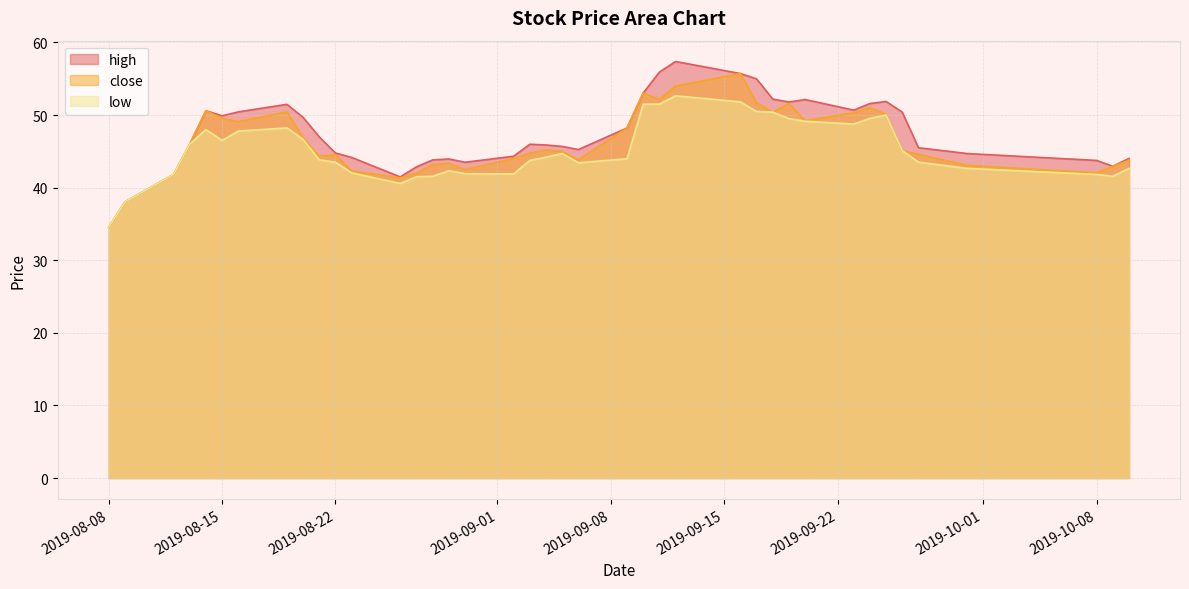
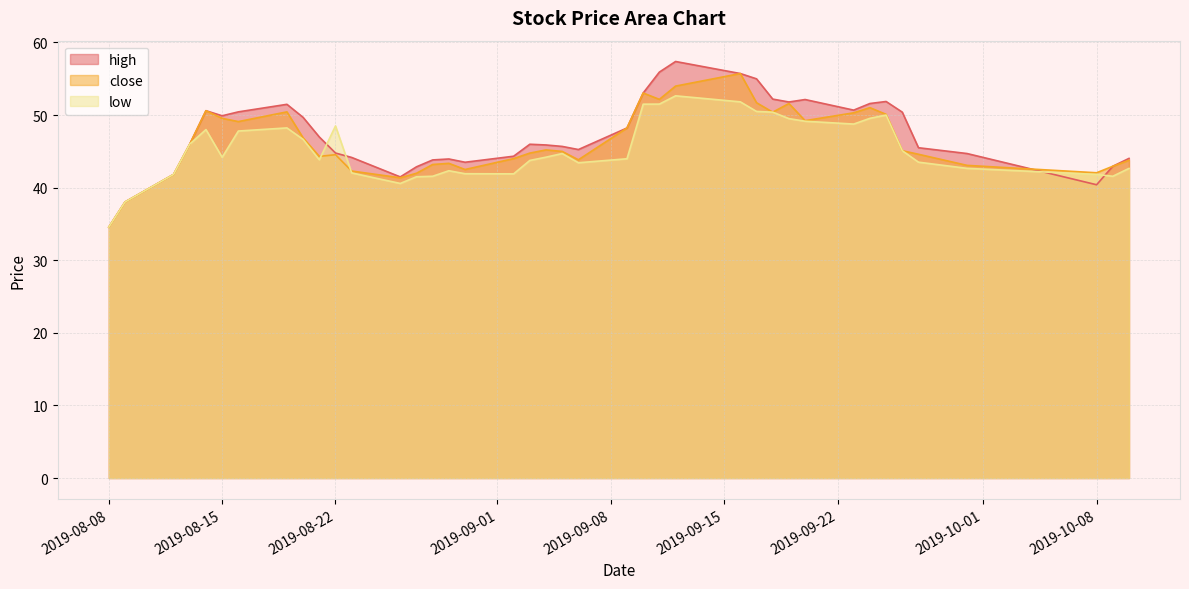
  {
    "high": {
-     "2019-10-08": 44
+     "2019-10-08": 40
    },
    "low": {
-     "2019-08-15": 47,
-     "2019-08-22": 44
+     "2019-08-15": 44,
+     "2019-08-22": 49
    }
  }
